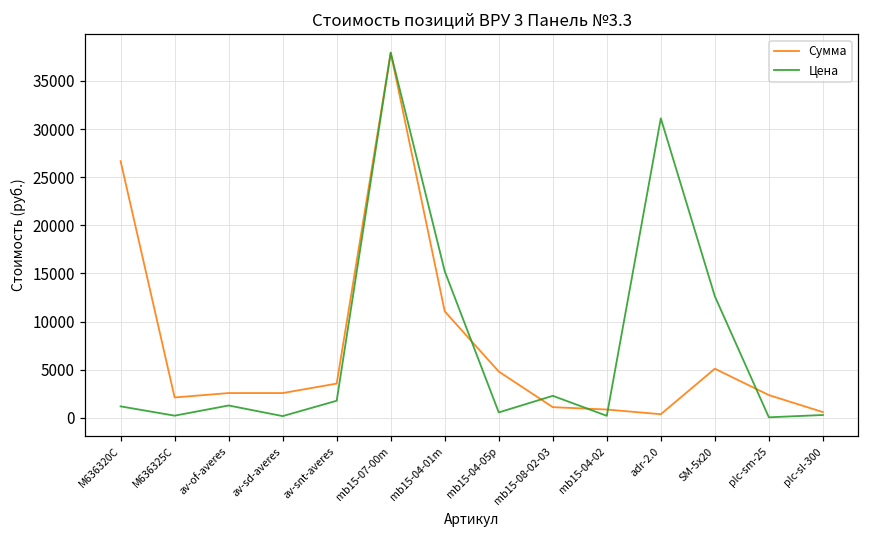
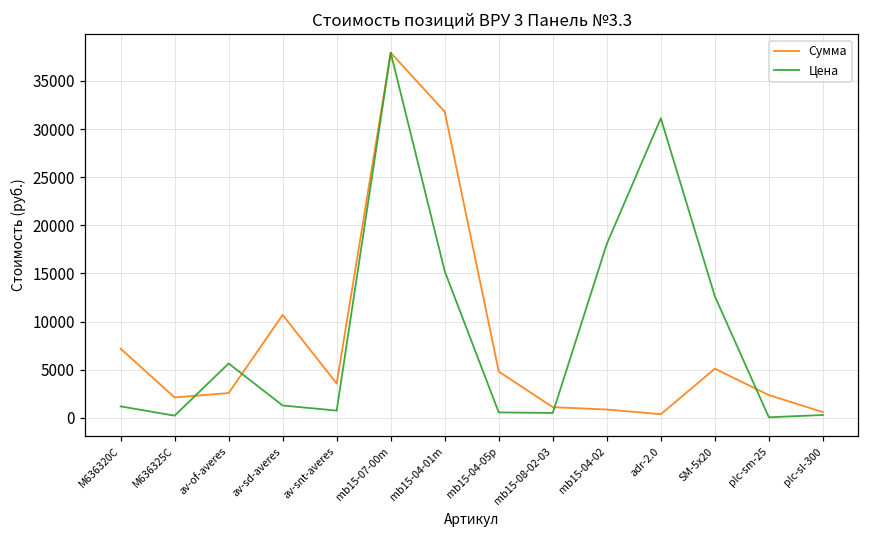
  {
    "Сумма": {
-     "M636320C": 27000,
+     "M636320C": 7000,
      "M636325C": 2000,
      "av-of-averes": 3000,
-     "av-sd-averes": 3000,
+     "av-sd-averes": 11000,
      "av-snt-averes": 4000,
-     "mb15-04-01m": 11000,
+     "mb15-04-01m": 32000,
      "mb15-04-05p": 5000,
      "mb15-08-02-03": 1000,
      "mb15-04-02": 1000,
      "adr-2.0": 0,
      "SM-5x20": 5000,
      "plc-sm-25": 2000,
      "plc-sl-300": 1000
    },
    "Цена": {
      "M636320C": 1000,
      "M636325C": 0,
-     "av-of-averes": 1000,
-     "av-sd-averes": 0,
-     "av-snt-averes": 2000,
+     "av-of-averes": 6000,
+     "av-sd-averes": 1000,
+     "av-snt-averes": 1000,
      "mb15-04-01m": 15000,
      "mb15-04-05p": 1000,
-     "mb15-08-02-03": 2000,
-     "mb15-04-02": 0,
+     "mb15-08-02-03": 1000,
+     "mb15-04-02": 18000,
      "adr-2.0": 31000,
      "SM-5x20": 13000,
      "plc-sm-25": 0,
      "plc-sl-300": 0
    }
  }
